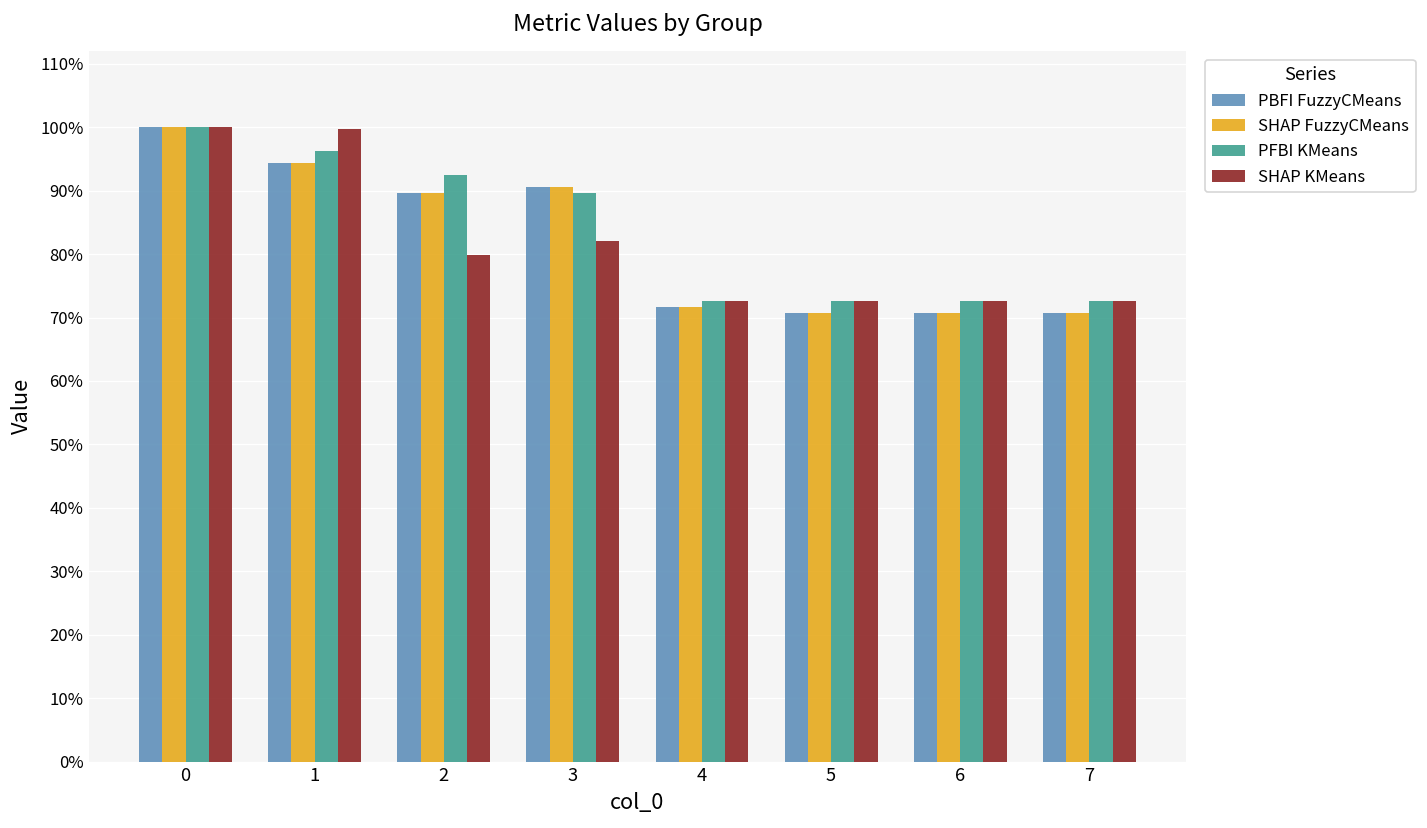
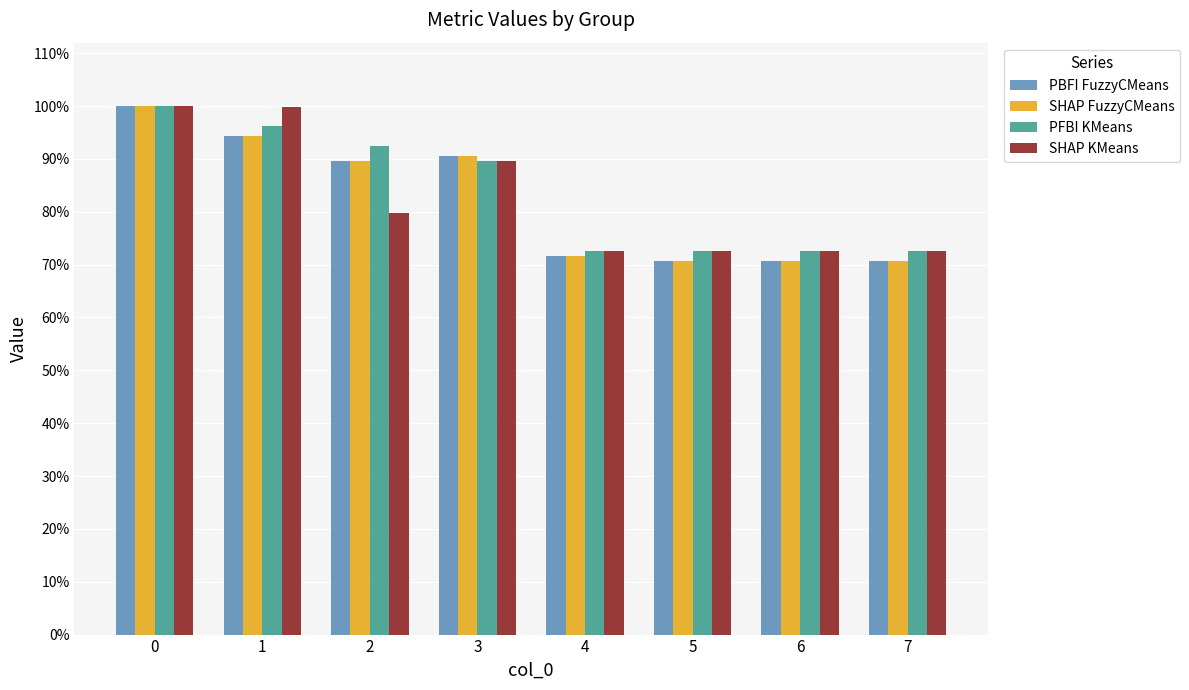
  {
    "SHAP FuzzyCMeans": {
      "0": "100%",
      "1": "94%",
      "2": "90%",
      "3": "91%",
      "4": "72%",
      "5": "71%",
      "6": "71%",
      "7": "71%"
    },
    "SHAP KMeans": {
      "0": "100%",
      "1": "100%",
      "2": "80%",
-     "3": "82%",
+     "3": "90%",
      "4": "73%",
      "5": "73%",
      "6": "73%",
      "7": "73%"
    }
  }
